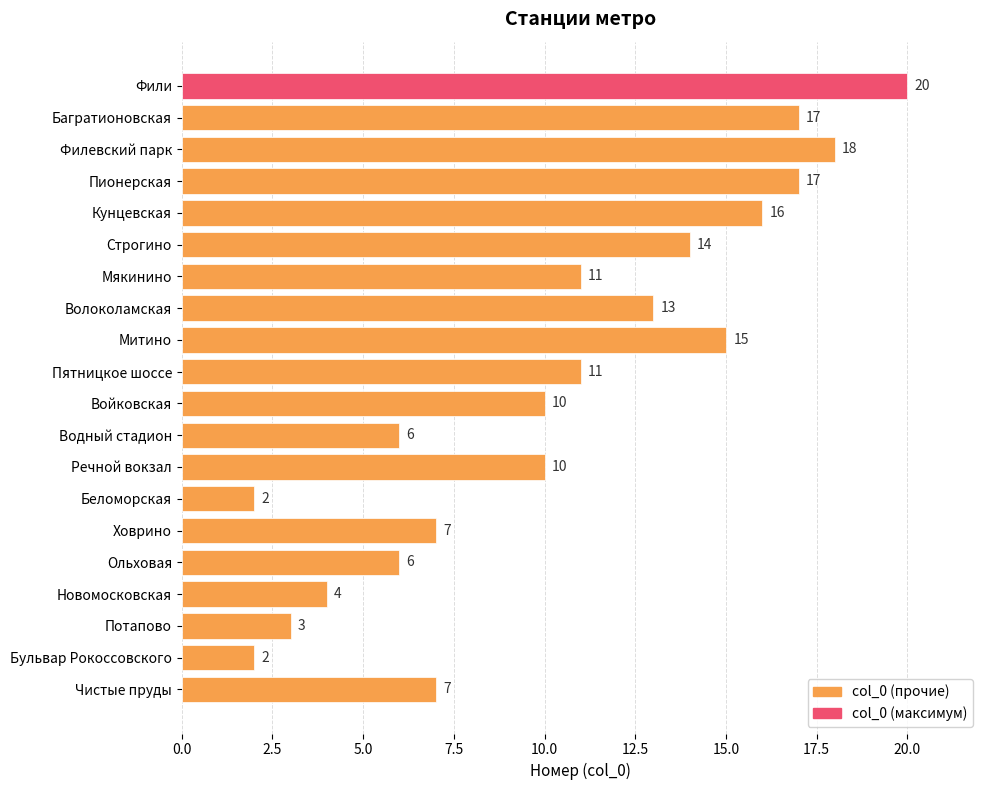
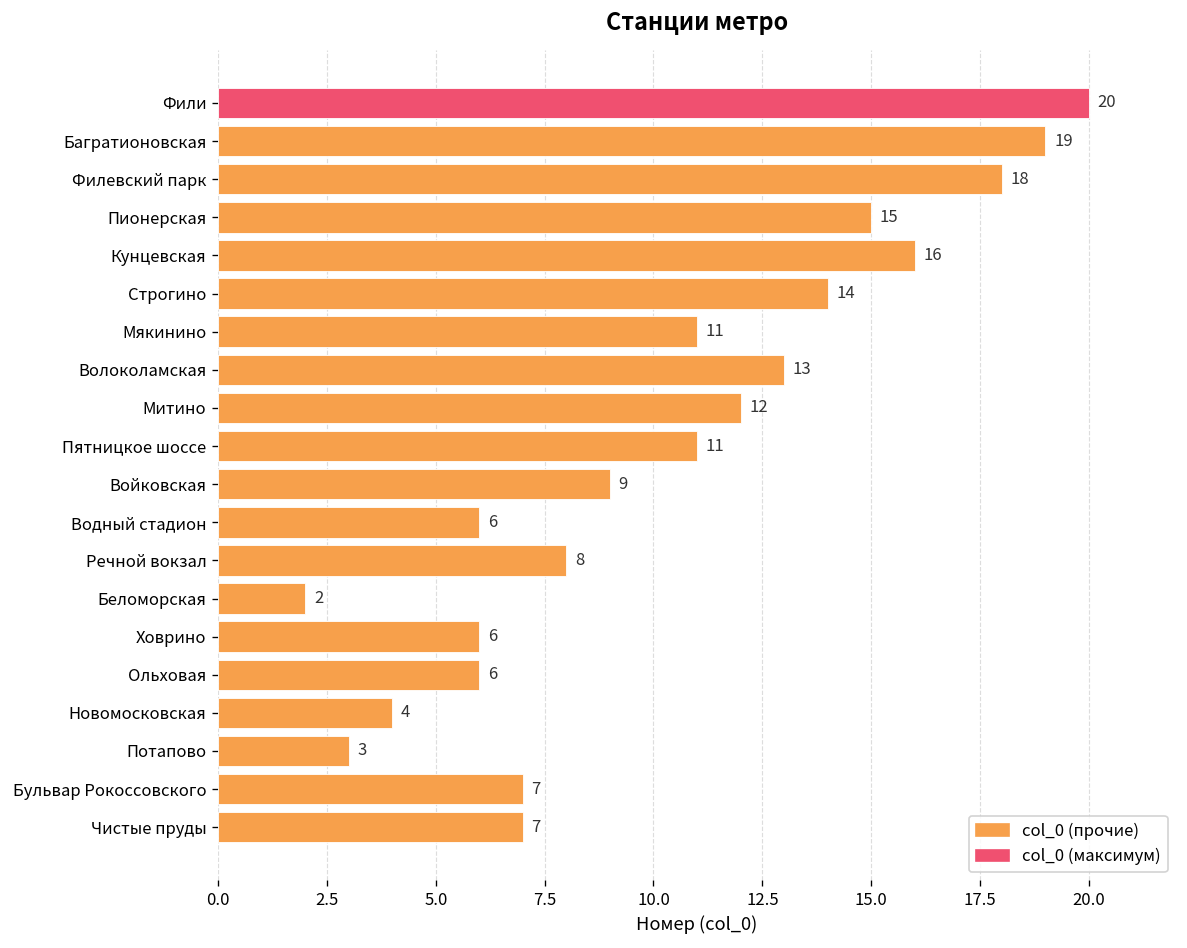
  {
    "Фили": 20,
-   "Багратионовская": 17,
+   "Багратионовская": 19,
    "Филевский парк": 18,
-   "Пионерская": 17,
+   "Пионерская": 15,
    "Кунцевская": 16,
    "Строгино": 14,
    "Мякинино": 11,
    "Волоколамская": 13,
-   "Митино": 15,
+   "Митино": 12,
    "Пятницкое шоссе": 11,
-   "Войковская": 10,
+   "Войковская": 9,
    "Водный стадион": 6,
-   "Речной вокзал": 10,
+   "Речной вокзал": 8,
    "Беломорская": 2,
-   "Ховрино": 7,
+   "Ховрино": 6,
    "Ольховая": 6,
    "Новомосковская": 4,
    "Потапово": 3,
-   "Бульвар Рокоссовского": 2,
+   "Бульвар Рокоссовского": 7,
    "Чистые пруды": 7
  }
